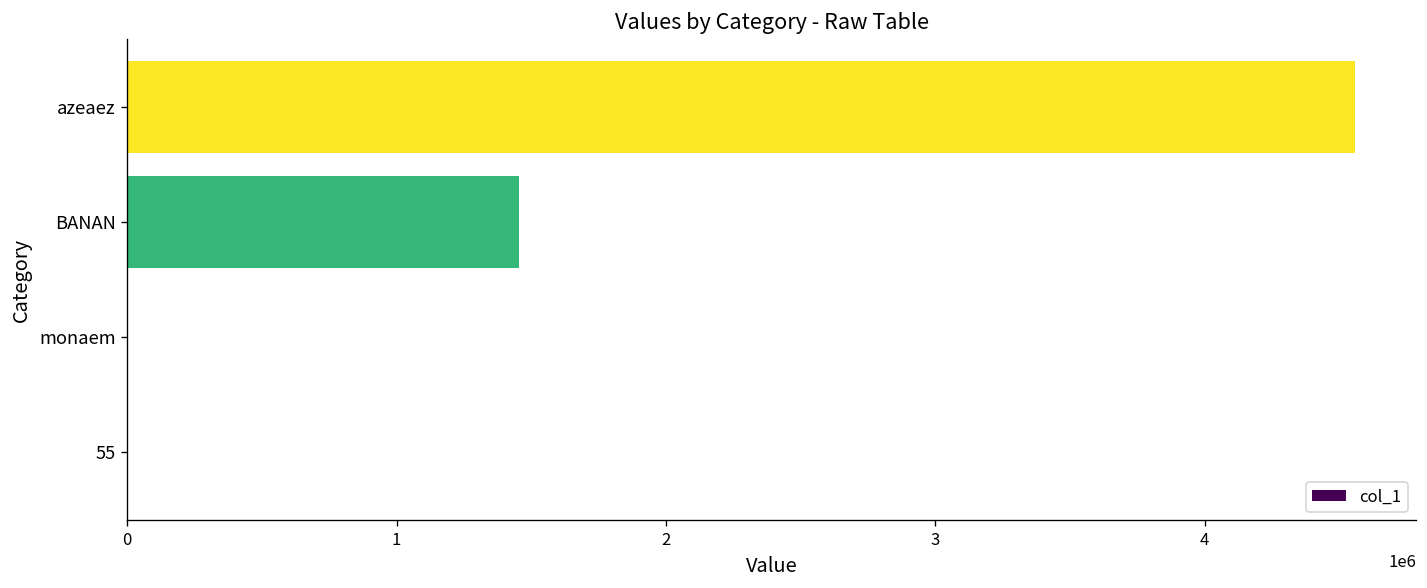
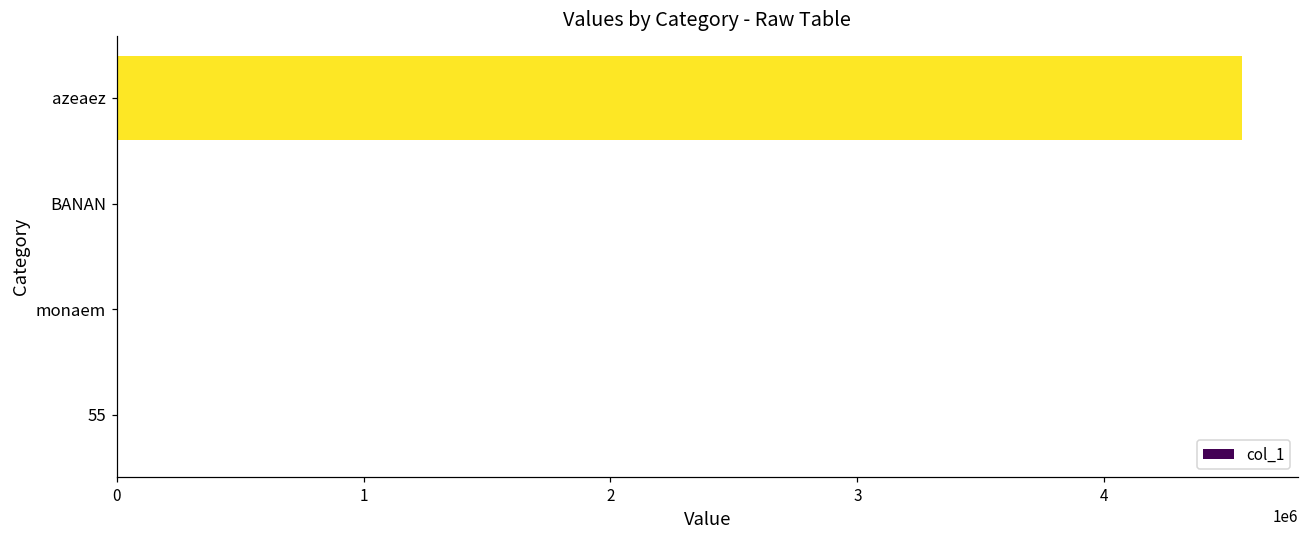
  {
    "azeaez": 4560000,
-   "BANAN": 1450000
+   "BANAN": 0
  }
